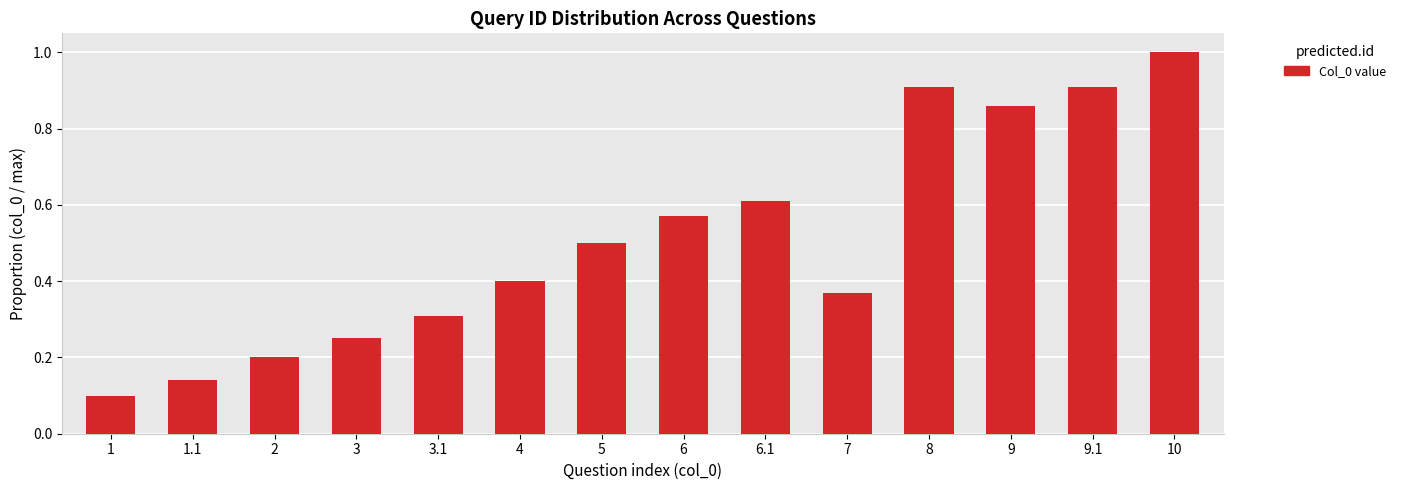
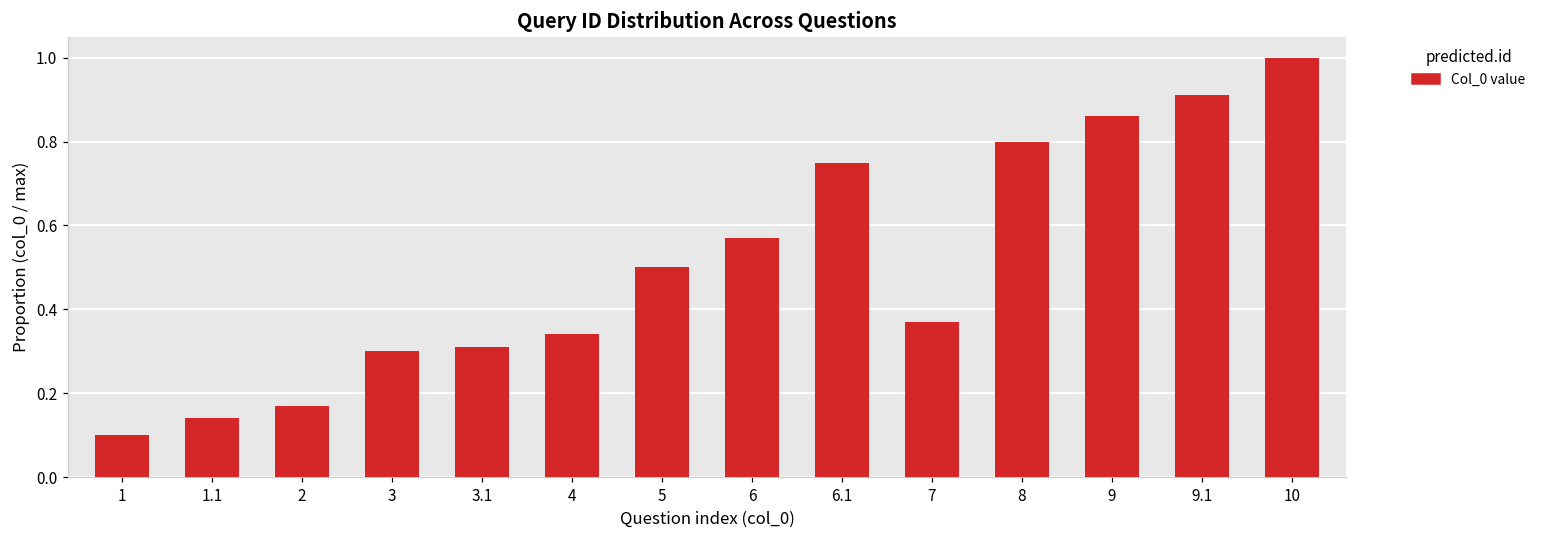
  {
    "1": 0.10,
    "1.1": 0.14,
-   "2": 0.20,
-   "3": 0.25,
+   "2": 0.17,
+   "3": 0.30,
    "3.1": 0.31,
-   "4": 0.40,
+   "4": 0.34,
    "5": 0.50,
    "6": 0.57,
-   "6.1": 0.61,
+   "6.1": 0.75,
    "7": 0.37,
-   "8": 0.91,
+   "8": 0.80,
    "9": 0.86,
    "9.1": 0.91,
    "10": 1.00
  }
